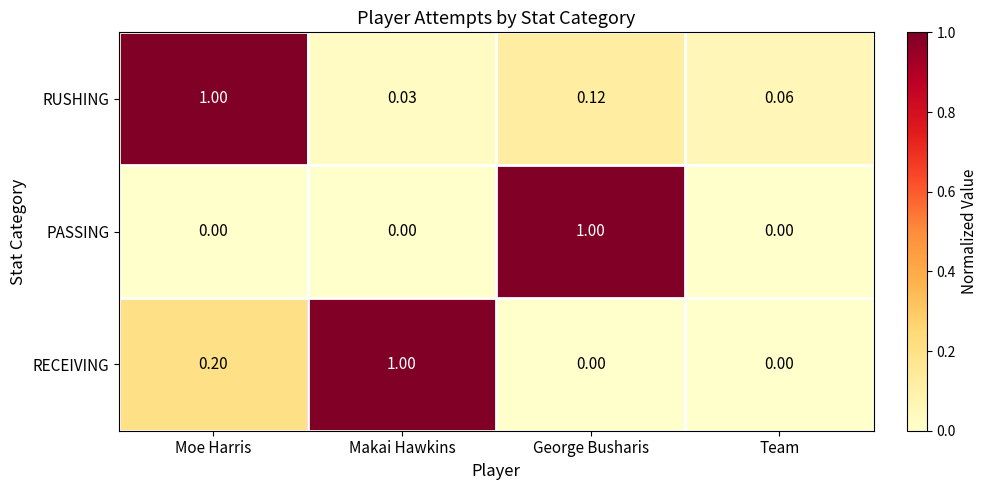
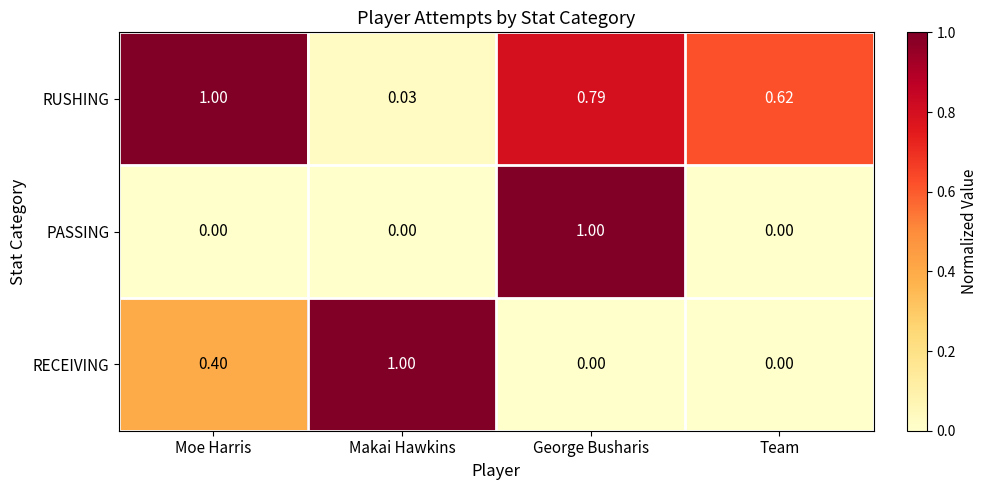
  {
    "RUSHING": {
      "Moe Harris": 1.00,
      "Makai Hawkins": 0.03,
-     "George Busharis": 0.12,
-     "Team": 0.06
+     "George Busharis": 0.79,
+     "Team": 0.62
    },
    "PASSING": {
      "Moe Harris": 0.00,
      "Makai Hawkins": 0.00,
      "George Busharis": 1.00,
      "Team": 0.00
    },
    "RECEIVING": {
-     "Moe Harris": 0.20,
+     "Moe Harris": 0.40,
      "Makai Hawkins": 1.00,
      "George Busharis": 0.00,
      "Team": 0.00
    }
  }
